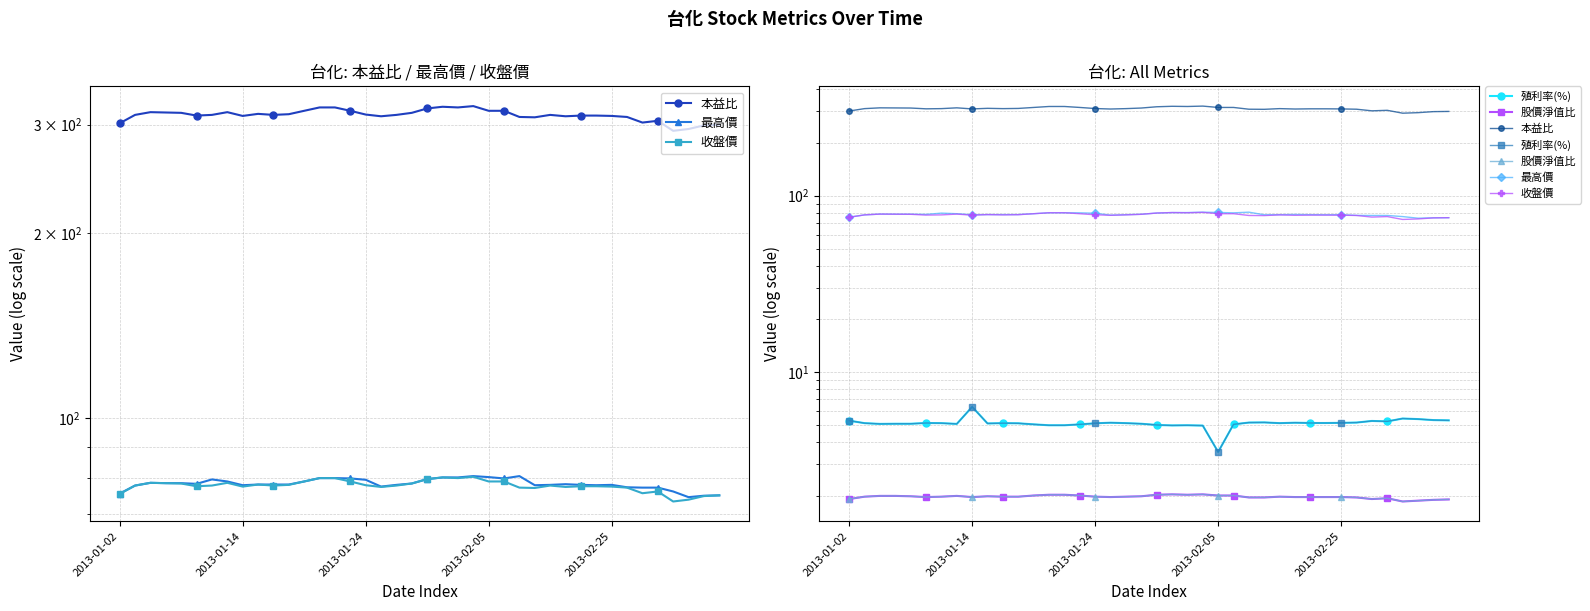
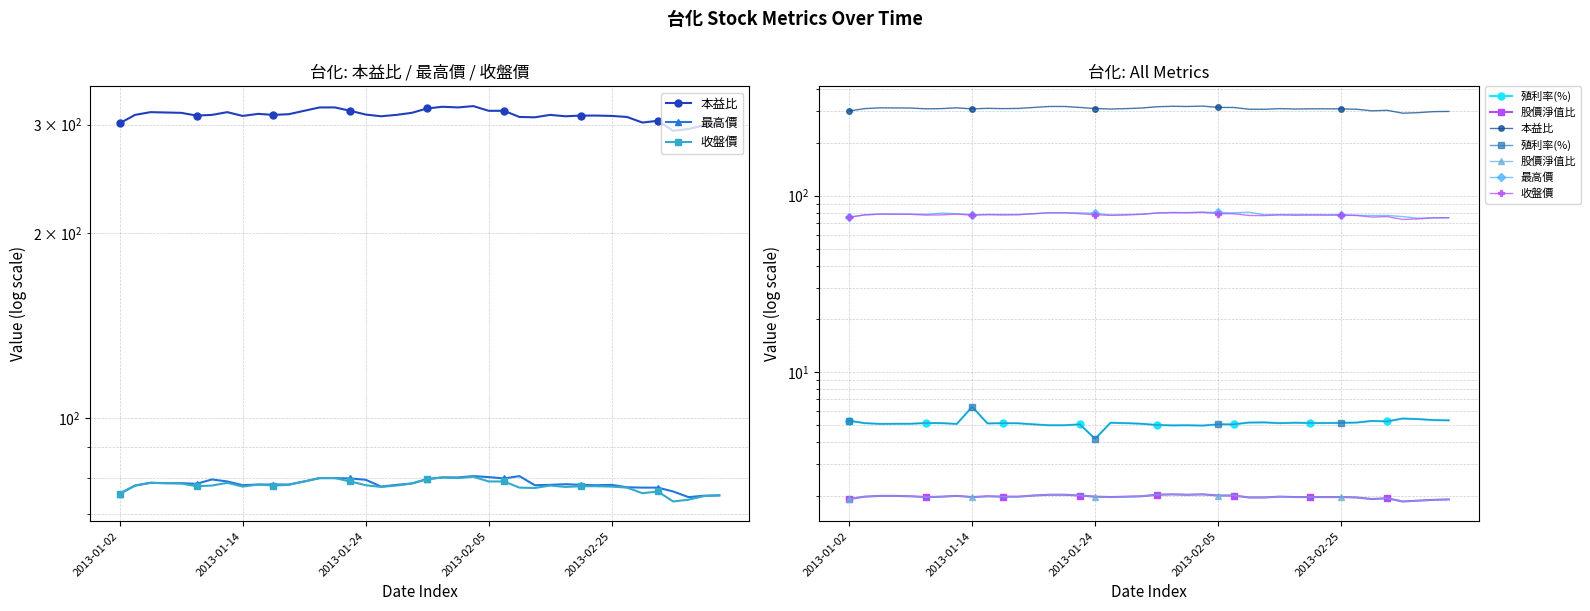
  {
    "台化: All Metrics": {
      "殖利率(%)": {
        "2013-01-02": 5.3,
        "2013-01-14": 6.4,
-       "2013-01-24": 5.1,
-       "2013-02-05": 3.5,
+       "2013-01-24": 4.2,
+       "2013-02-05": 5.1,
        "2013-02-25": 5.2
      },
      "本益比": {
        "2013-01-02": 300,
        "2013-01-14": 310,
        "2013-01-24": 310,
        "2013-02-05": 320,
        "2013-02-25": 310
      }
    }
  }
